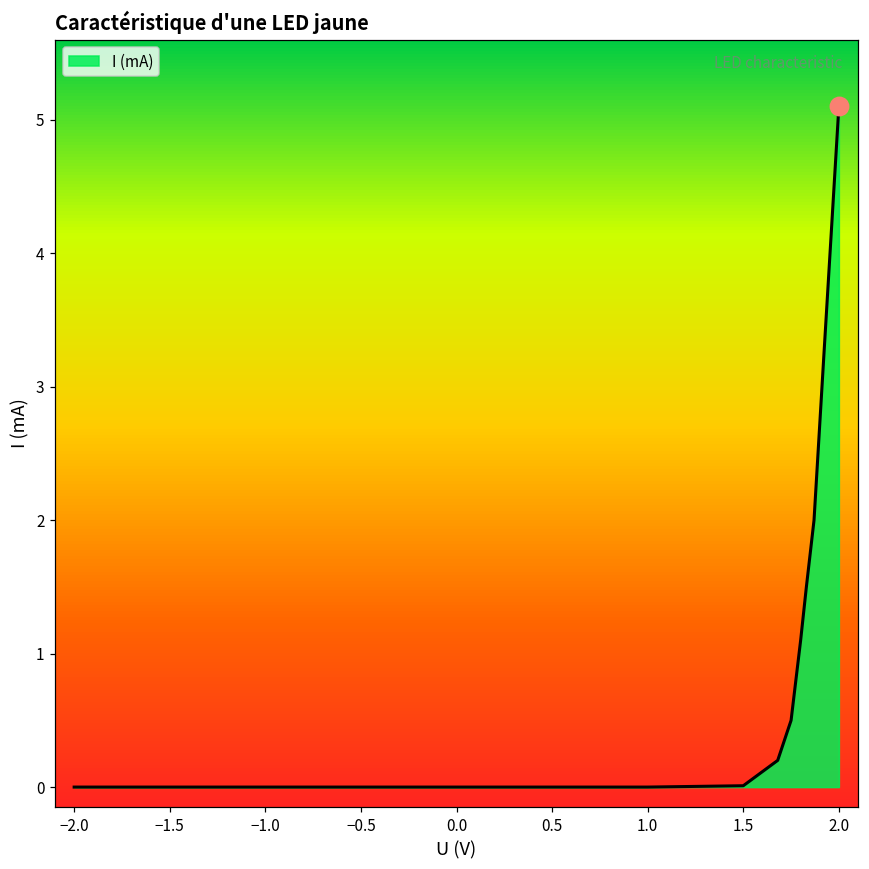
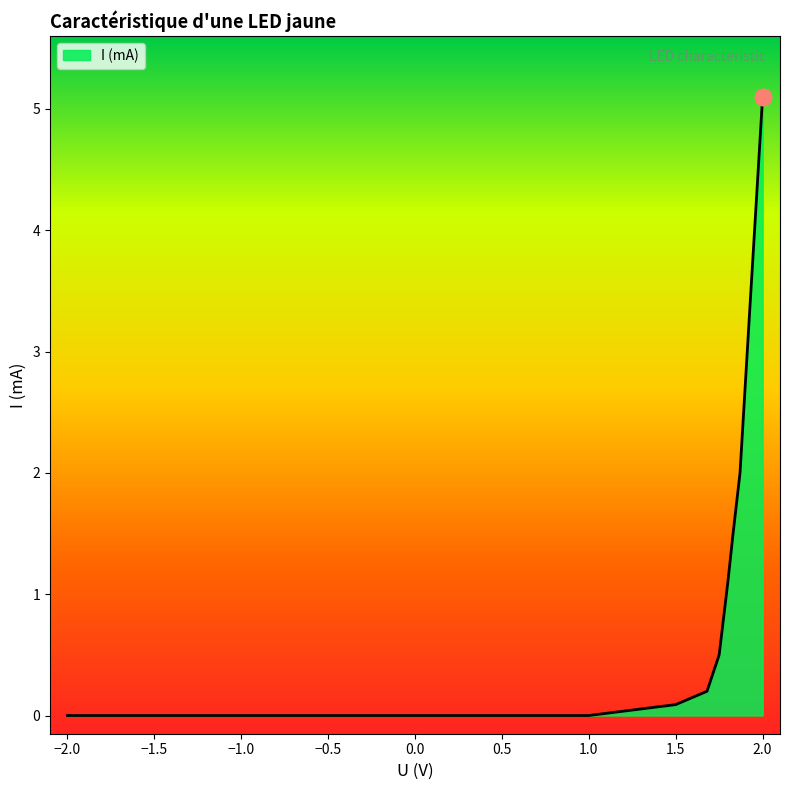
  {
    "I (mA)": {
      "−2.0": 0.00,
      "−1.0": 0.00,
      "0.0": 0.00,
      "0.5": 0.00,
      "1.0": 0.00,
-     "1.5": 0.01
+     "1.5": 0.09
    }
  }
